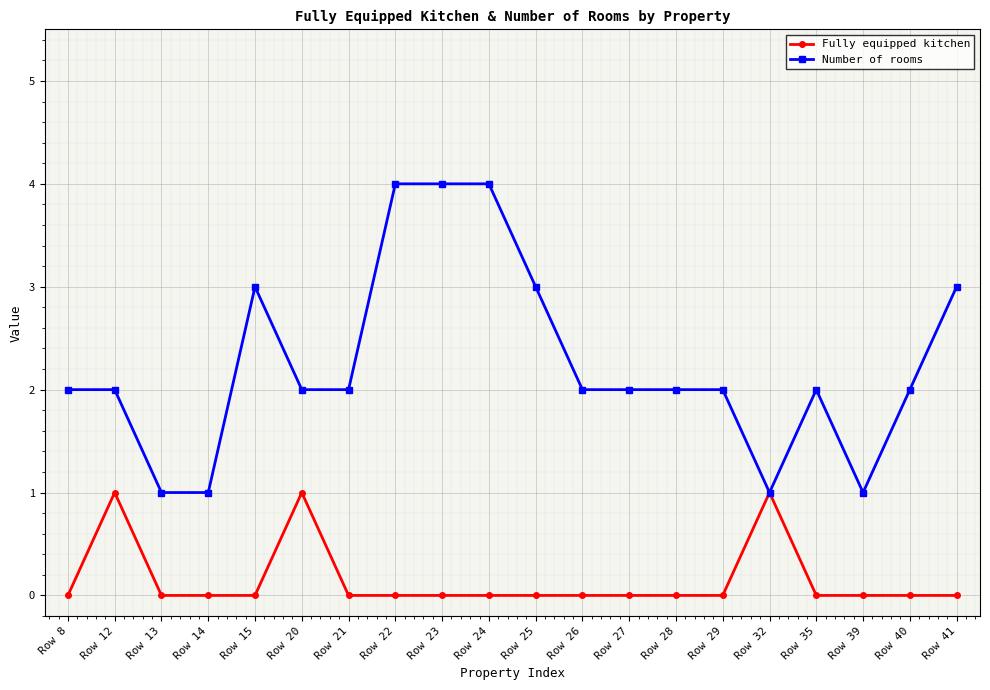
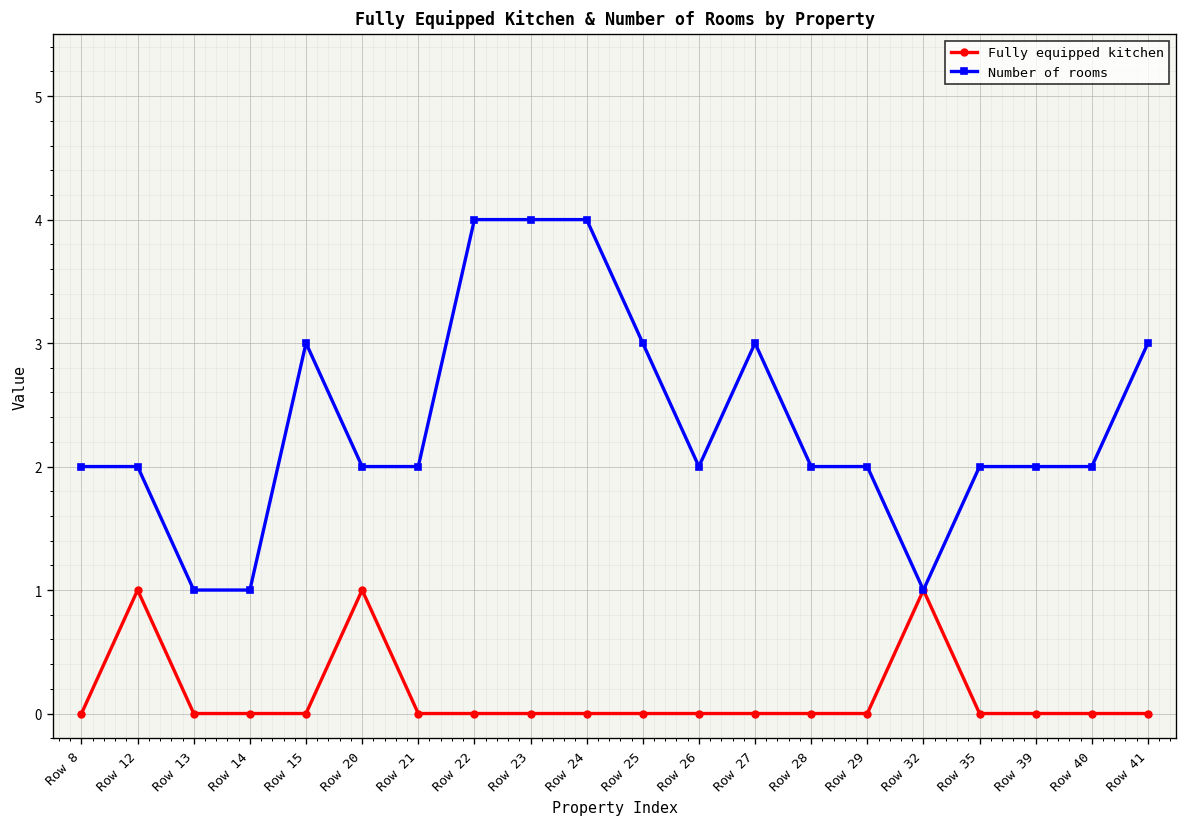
  {
    "Fully equipped kitchen": {
      "Row 8": 0,
      "Row 12": 1,
      "Row 13": 0,
      "Row 14": 0,
      "Row 15": 0,
      "Row 20": 1,
      "Row 21": 0,
      "Row 22": 0,
      "Row 23": 0,
      "Row 24": 0,
      "Row 25": 0,
      "Row 26": 0,
      "Row 27": 0,
      "Row 28": 0,
      "Row 29": 0,
      "Row 35": 0,
      "Row 39": 0,
      "Row 40": 0,
      "Row 41": 0
    },
    "Number of rooms": {
      "Row 8": 2,
      "Row 12": 2,
      "Row 13": 1,
      "Row 14": 1,
      "Row 15": 3,
      "Row 20": 2,
      "Row 21": 2,
      "Row 22": 4,
      "Row 23": 4,
      "Row 24": 4,
      "Row 25": 3,
      "Row 26": 2,
-     "Row 27": 2,
+     "Row 27": 3,
      "Row 28": 2,
      "Row 29": 2,
      "Row 35": 2,
-     "Row 39": 1,
+     "Row 39": 2,
      "Row 40": 2,
      "Row 41": 3
    }
  }
